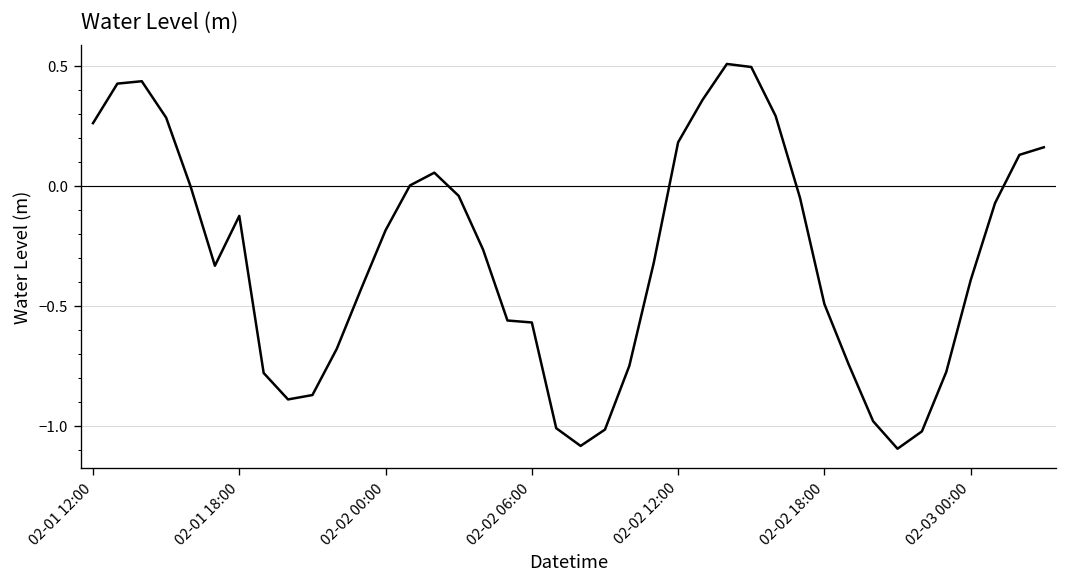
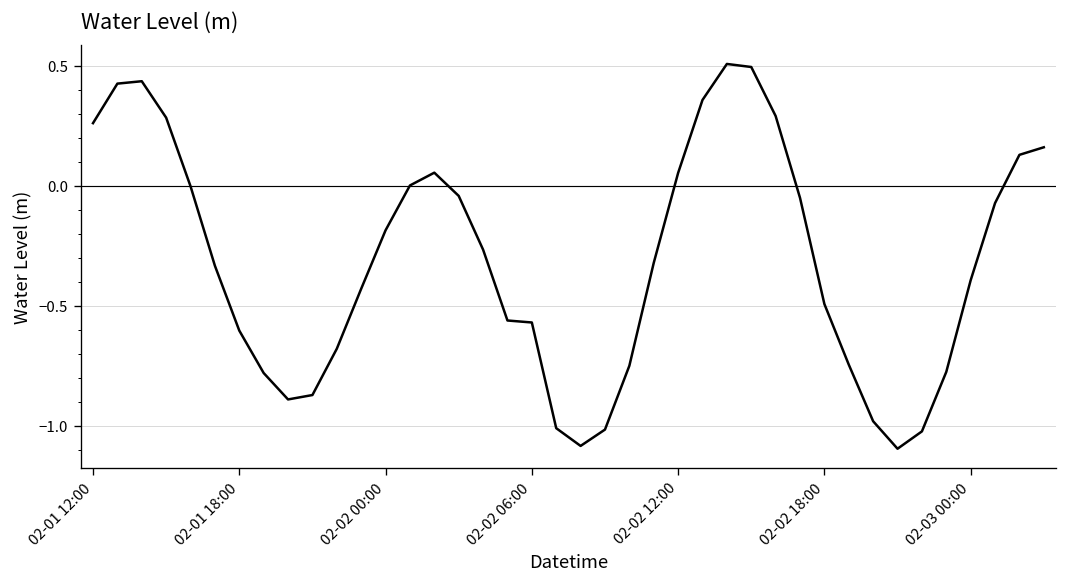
  {
    "02-01 12:00": 0.26,
-   "02-01 18:00": -0.13,
+   "02-01 18:00": -0.60,
    "02-02 00:00": -0.19,
    "02-02 06:00": -0.57,
-   "02-02 12:00": 0.18,
+   "02-02 12:00": 0.05,
    "02-02 18:00": -0.49,
    "02-03 00:00": -0.39
  }
